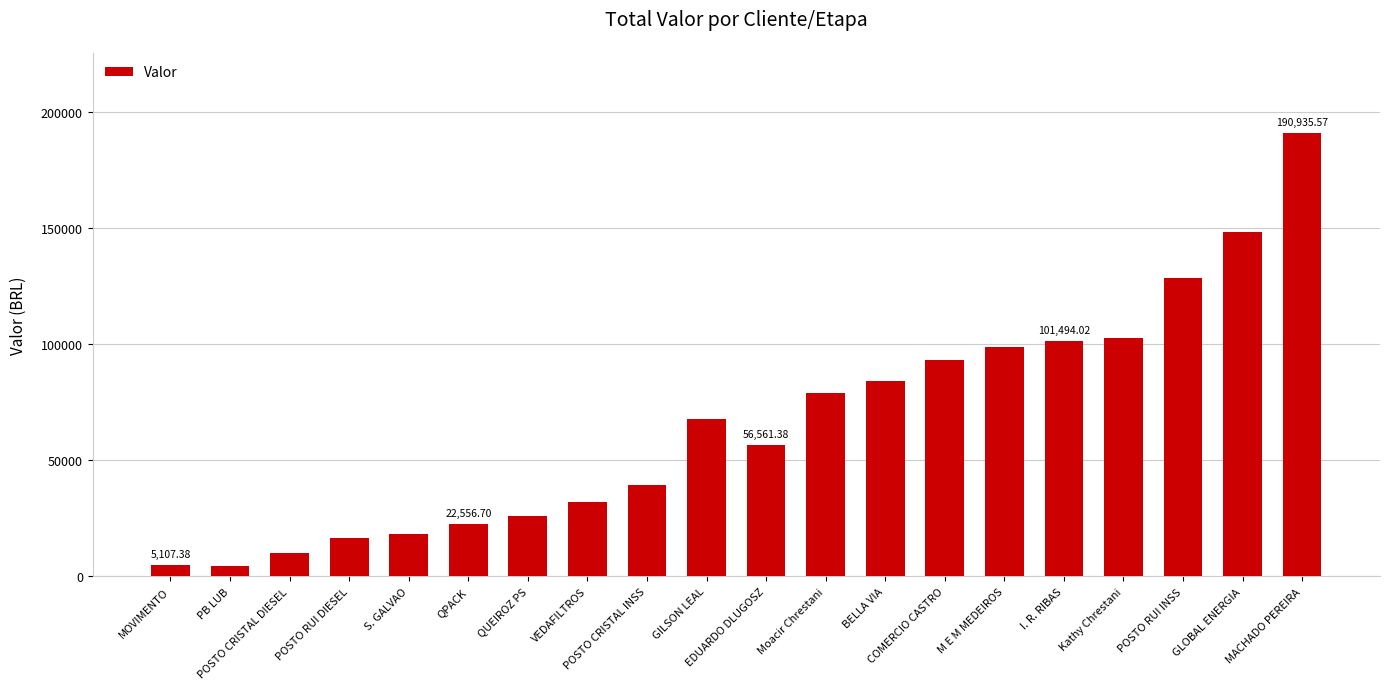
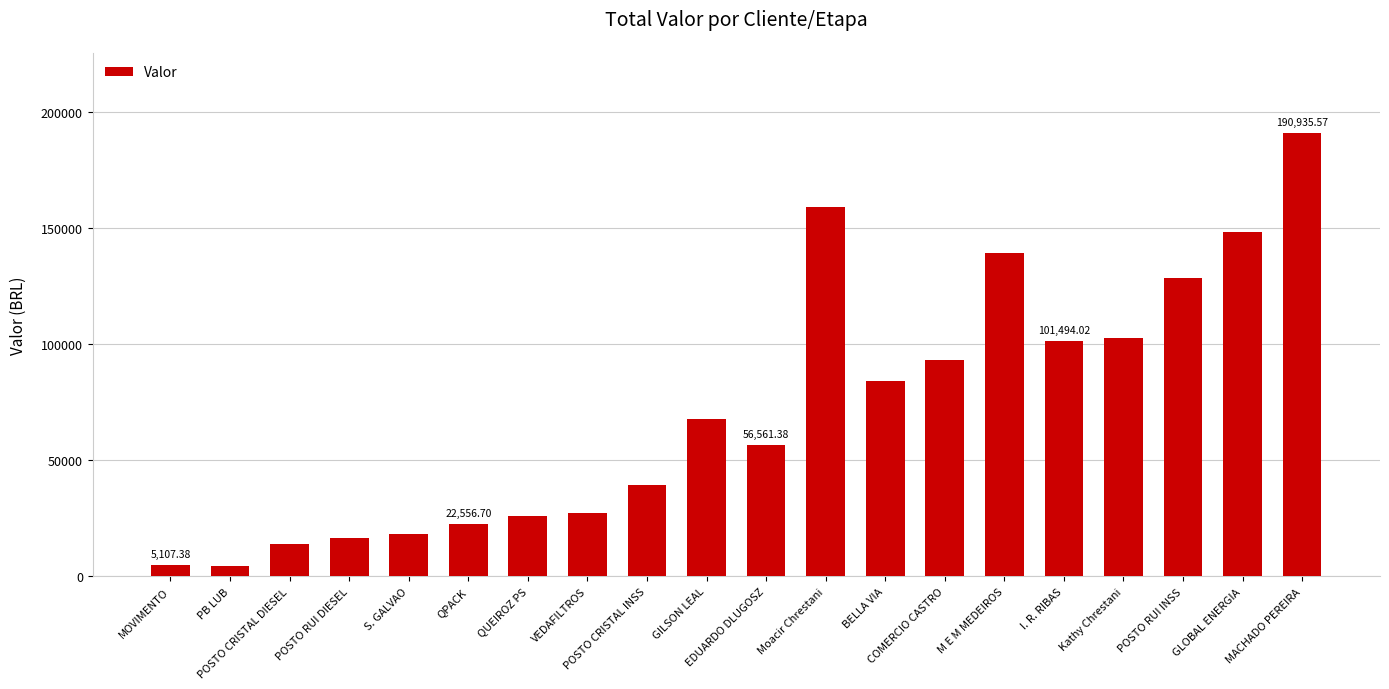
  {
    "PB LUB": 4000,
-   "POSTO CRISTAL DIESEL": 10000,
+   "POSTO CRISTAL DIESEL": 14000,
    "POSTO RUI DIESEL": 17000,
    "S. GALVAO": 18000,
    "QUEIROZ PS": 26000,
-   "VEDAFILTROS": 32000,
+   "VEDAFILTROS": 27000,
    "POSTO CRISTAL INSS": 39000,
    "GILSON LEAL": 68000,
-   "Moacir Chrestani": 79000,
+   "Moacir Chrestani": 159000,
    "BELLA VIA": 84000,
    "COMERCIO CASTRO": 93000,
-   "M E M MEDEIROS": 99000,
+   "M E M MEDEIROS": 139000,
    "Kathy Chrestani": 102000,
    "POSTO RUI INSS": 128000,
    "GLOBAL ENERGIA": 148000
  }
